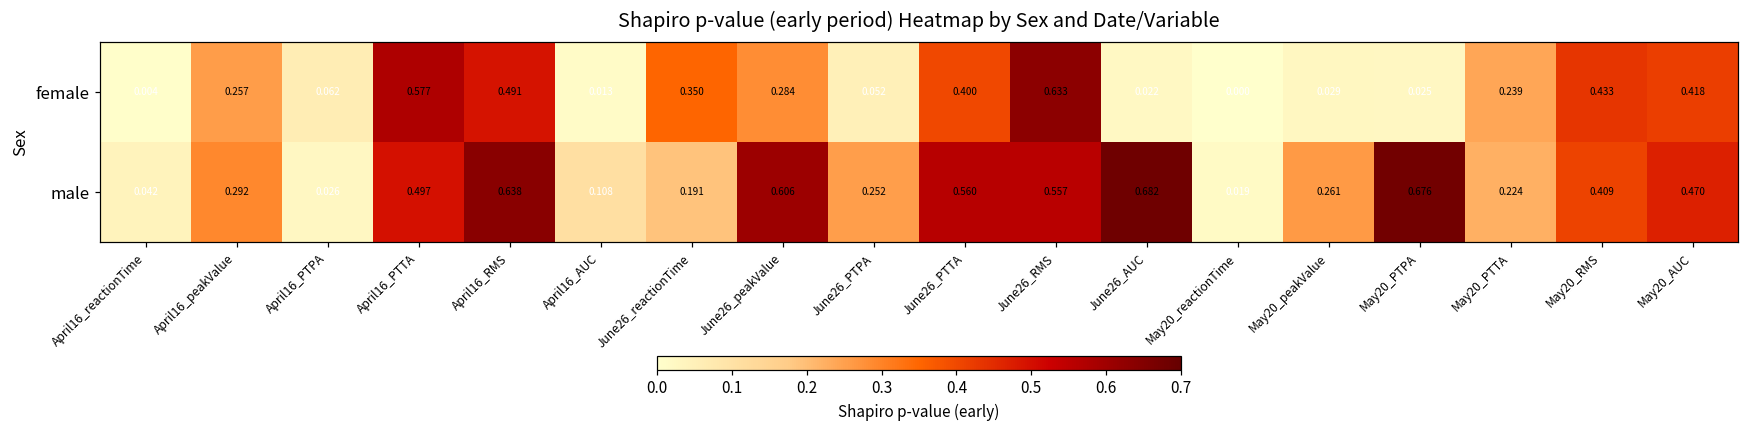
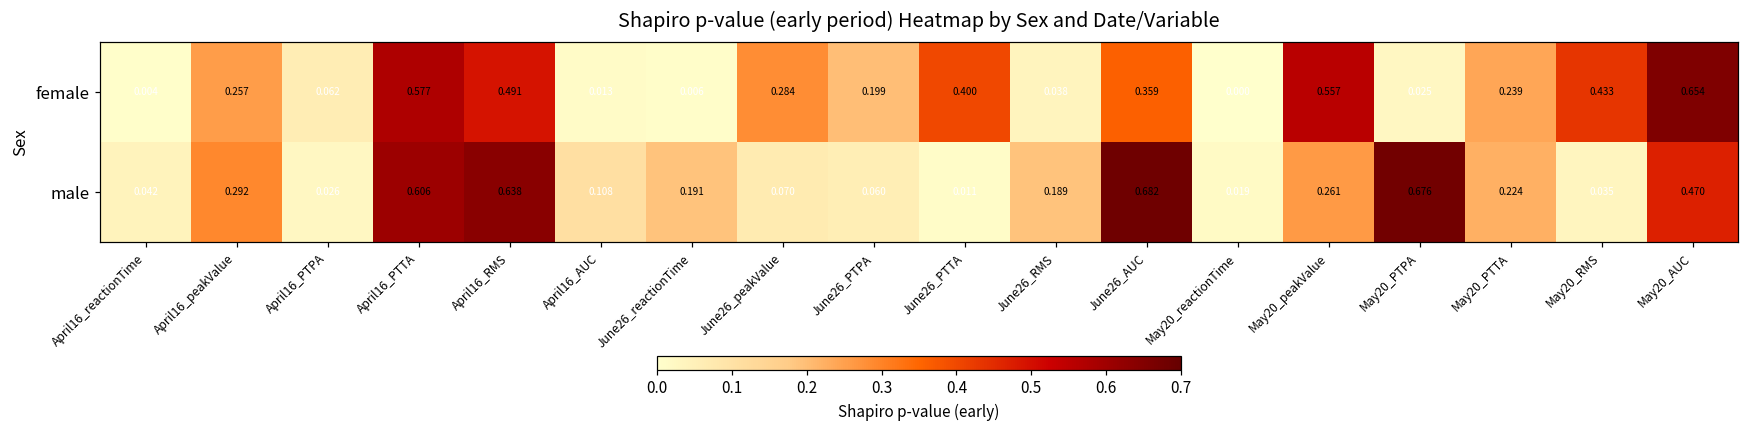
  {
    "female": {
      "April16_reactionTime": 0.004,
      "April16_peakValue": 0.257,
      "April16_PTPA": 0.062,
      "April16_PTTA": 0.577,
      "April16_RMS": 0.491,
      "April16_AUC": 0.013,
-     "June26_reactionTime": 0.350,
+     "June26_reactionTime": 0.006,
      "June26_peakValue": 0.284,
-     "June26_PTPA": 0.052,
+     "June26_PTPA": 0.199,
      "June26_PTTA": 0.400,
-     "June26_RMS": 0.633,
-     "June26_AUC": 0.022,
+     "June26_RMS": 0.038,
+     "June26_AUC": 0.359,
      "May20_reactionTime": 0.000,
-     "May20_peakValue": 0.029,
+     "May20_peakValue": 0.557,
      "May20_PTPA": 0.025,
      "May20_PTTA": 0.239,
      "May20_RMS": 0.433,
-     "May20_AUC": 0.418
+     "May20_AUC": 0.654
    },
    "male": {
      "April16_reactionTime": 0.042,
      "April16_peakValue": 0.292,
      "April16_PTPA": 0.026,
-     "April16_PTTA": 0.497,
+     "April16_PTTA": 0.606,
      "April16_RMS": 0.638,
      "April16_AUC": 0.108,
      "June26_reactionTime": 0.191,
-     "June26_peakValue": 0.606,
-     "June26_PTPA": 0.252,
-     "June26_PTTA": 0.560,
-     "June26_RMS": 0.557,
+     "June26_peakValue": 0.070,
+     "June26_PTPA": 0.060,
+     "June26_PTTA": 0.011,
+     "June26_RMS": 0.189,
      "June26_AUC": 0.682,
      "May20_reactionTime": 0.019,
      "May20_peakValue": 0.261,
      "May20_PTPA": 0.676,
      "May20_PTTA": 0.224,
-     "May20_RMS": 0.409,
+     "May20_RMS": 0.035,
      "May20_AUC": 0.470
    }
  }
